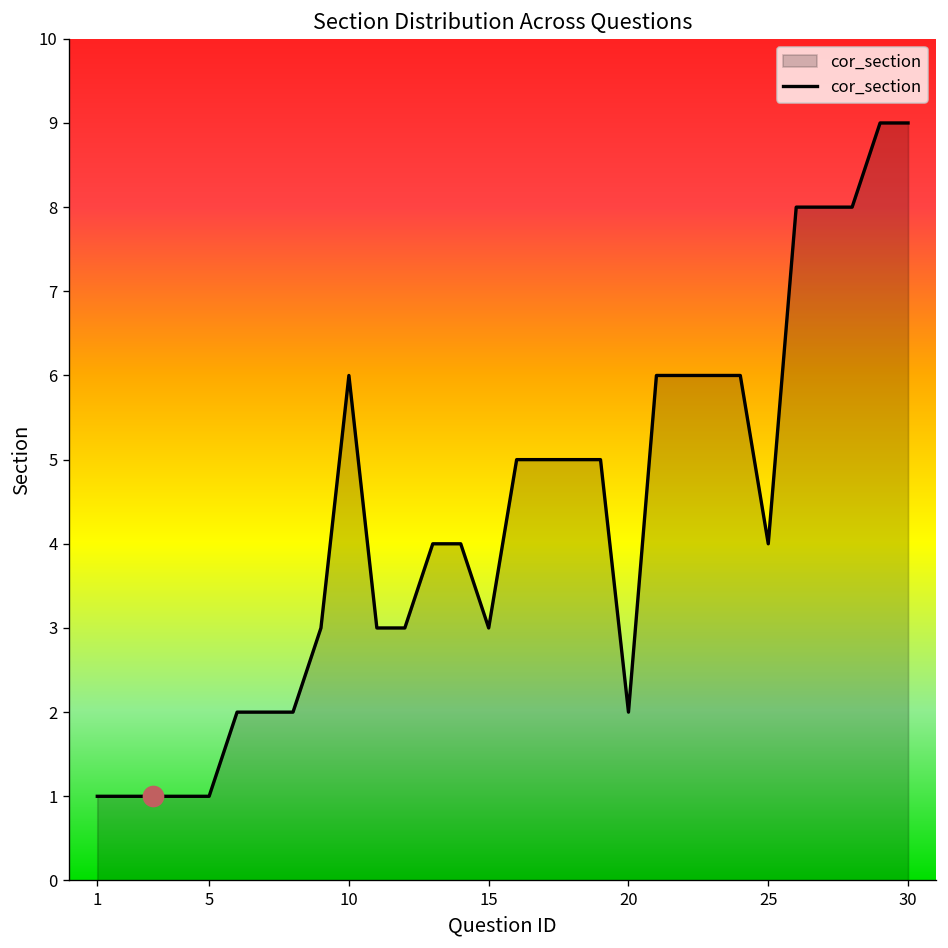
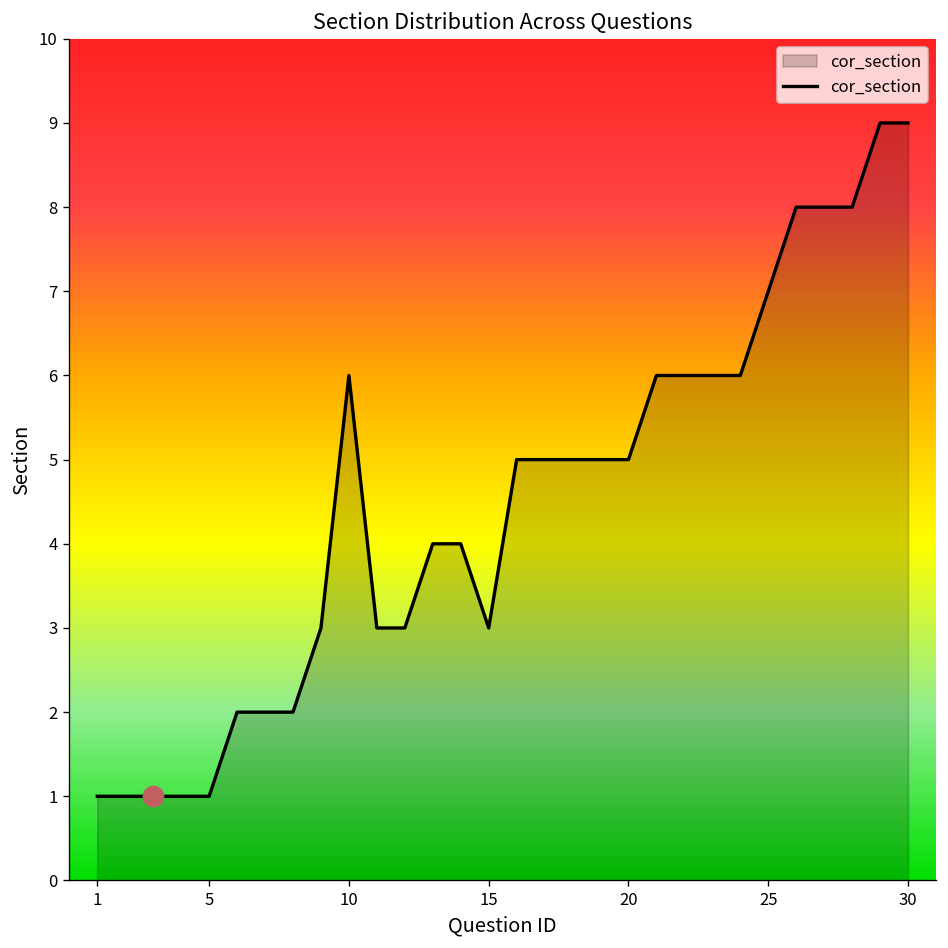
  {
    "cor_section": {
      "1": 1,
      "5": 1,
      "10": 6,
      "15": 3,
-     "20": 2,
-     "25": 4,
+     "20": 5,
+     "25": 7,
      "30": 9
    }
  }
